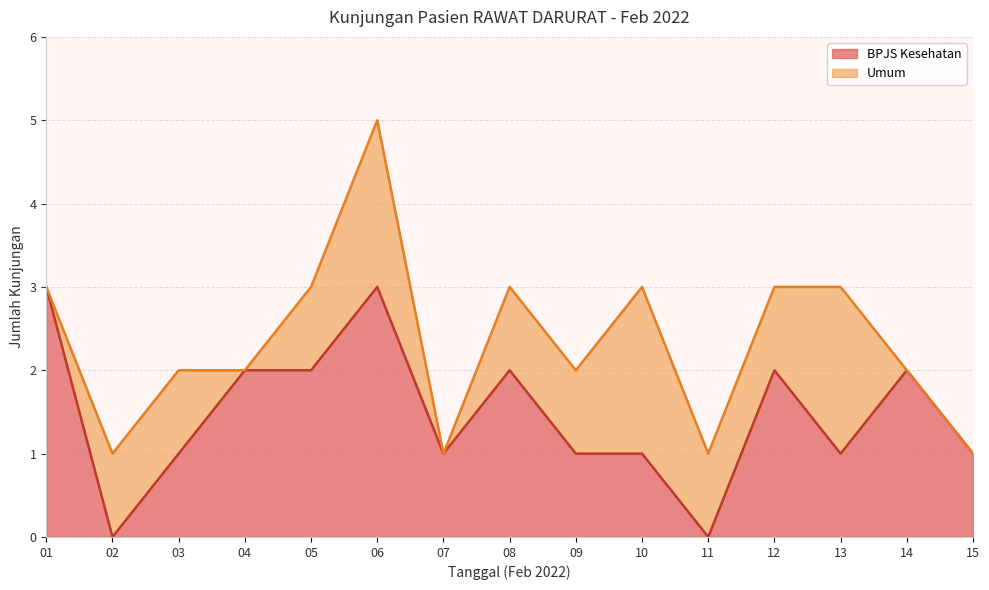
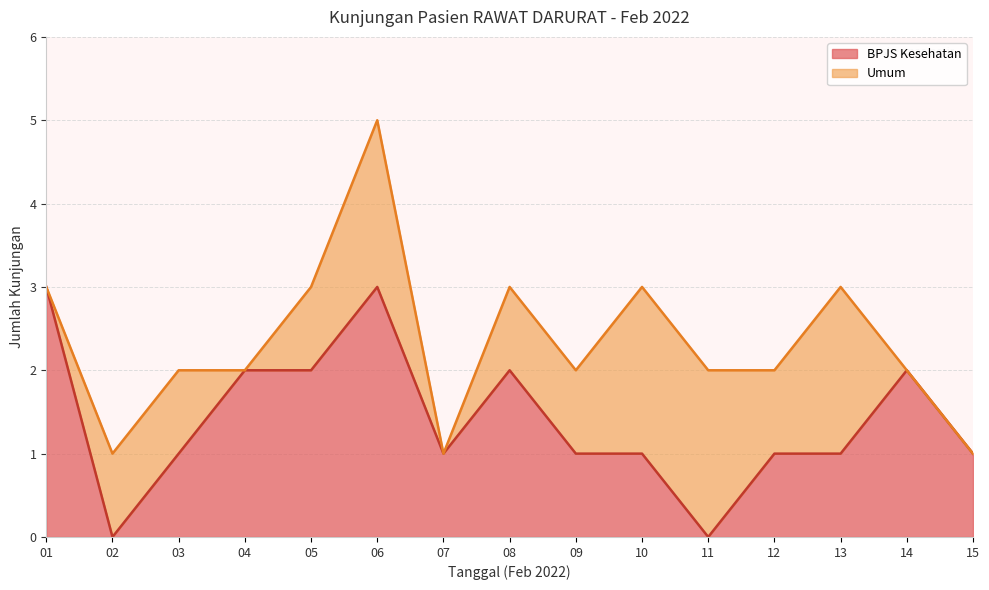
  {
    "BPJS Kesehatan": {
      "02": 0,
      "03": 1,
      "05": 2,
      "06": 3,
      "08": 2,
      "09": 1,
      "10": 1,
      "11": 0,
-     "12": 2,
+     "12": 1,
      "13": 1
    },
    "Umum": {
      "02": 1,
      "03": 1,
      "05": 1,
      "06": 2,
      "08": 1,
      "09": 1,
      "10": 2,
-     "11": 1,
+     "11": 2,
      "12": 1,
      "13": 2
    }
  }
